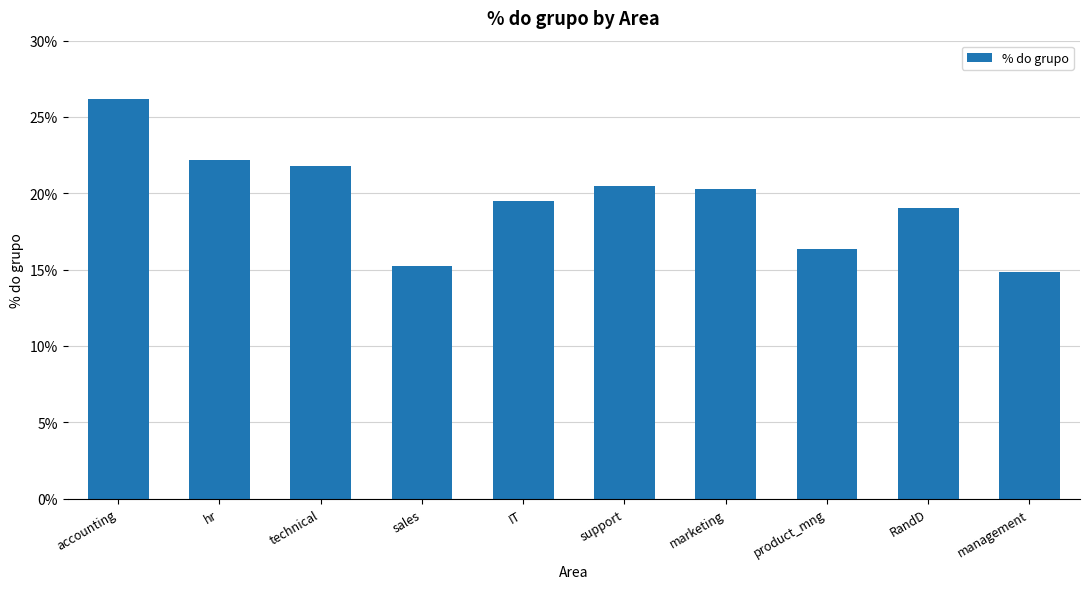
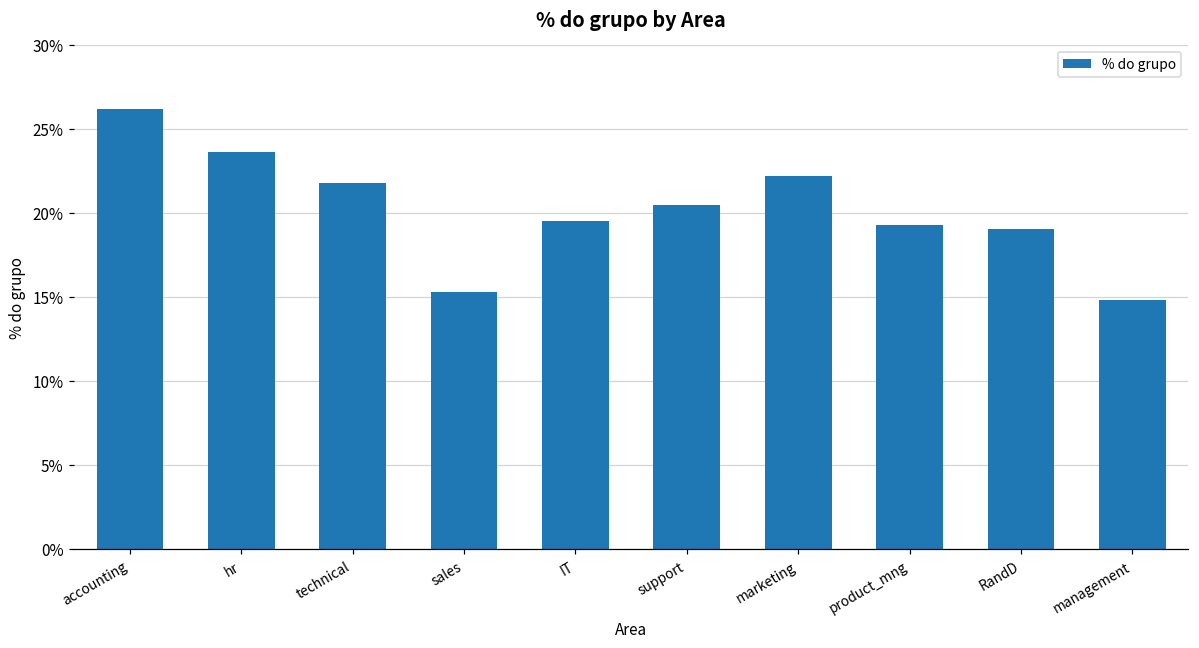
  {
    "accounting": "26.2%",
-   "hr": "22.2%",
+   "hr": "23.6%",
    "technical": "21.8%",
    "sales": "15.3%",
    "IT": "19.5%",
    "support": "20.5%",
-   "marketing": "20.3%",
-   "product_mng": "16.4%",
+   "marketing": "22.2%",
+   "product_mng": "19.3%",
    "RandD": "19.1%",
    "management": "14.8%"
  }
